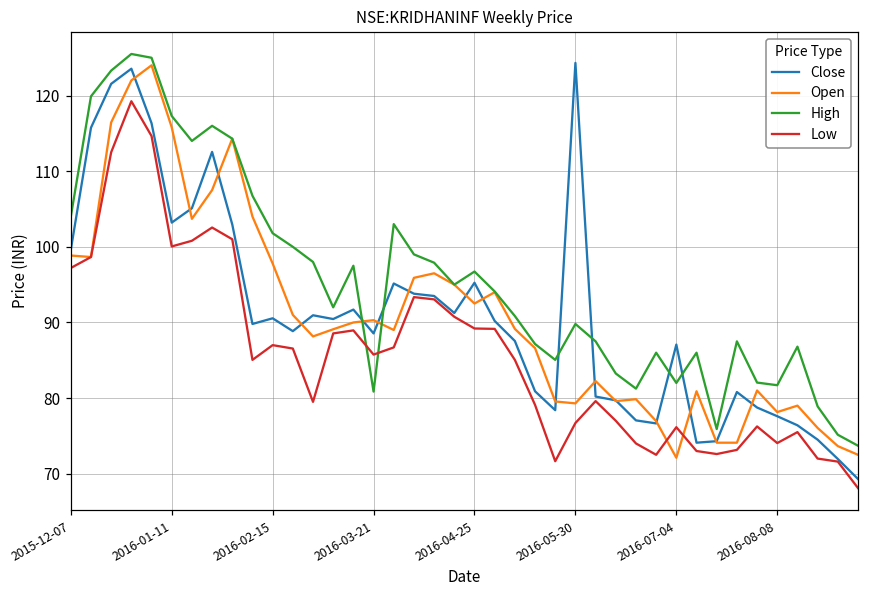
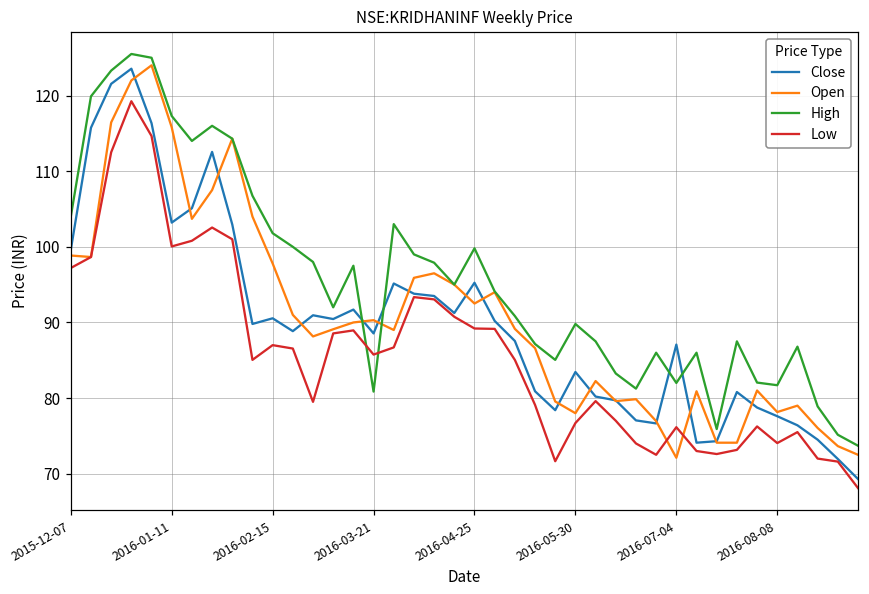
  {
    "Close": {
      "2015-12-07": 100,
      "2016-01-11": 103,
      "2016-02-15": 91,
      "2016-03-21": 89,
      "2016-04-25": 95,
-     "2016-05-30": 124,
+     "2016-05-30": 83,
      "2016-07-04": 87,
      "2016-08-08": 78
    },
    "Open": {
      "2015-12-07": 99,
      "2016-01-11": 116,
      "2016-02-15": 98,
      "2016-03-21": 90,
      "2016-04-25": 93,
-     "2016-05-30": 79,
+     "2016-05-30": 78,
      "2016-07-04": 72,
      "2016-08-08": 78
    },
    "High": {
      "2015-12-07": 104,
      "2016-01-11": 117,
      "2016-02-15": 102,
      "2016-03-21": 81,
-     "2016-04-25": 97,
+     "2016-04-25": 100,
      "2016-05-30": 90,
      "2016-07-04": 82,
      "2016-08-08": 82
    },
    "Low": {
      "2015-12-07": 97,
      "2016-01-11": 100,
      "2016-02-15": 87,
      "2016-03-21": 86,
      "2016-04-25": 89,
      "2016-05-30": 77,
      "2016-07-04": 76,
      "2016-08-08": 74
    }
  }
